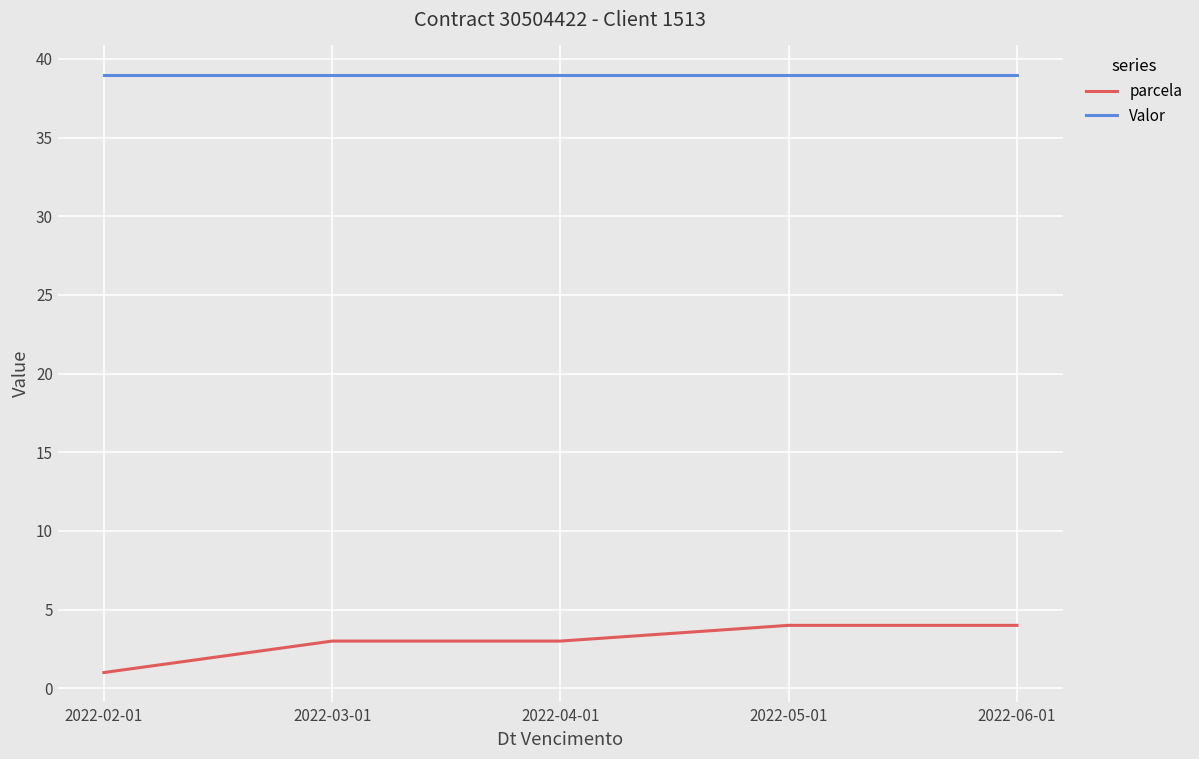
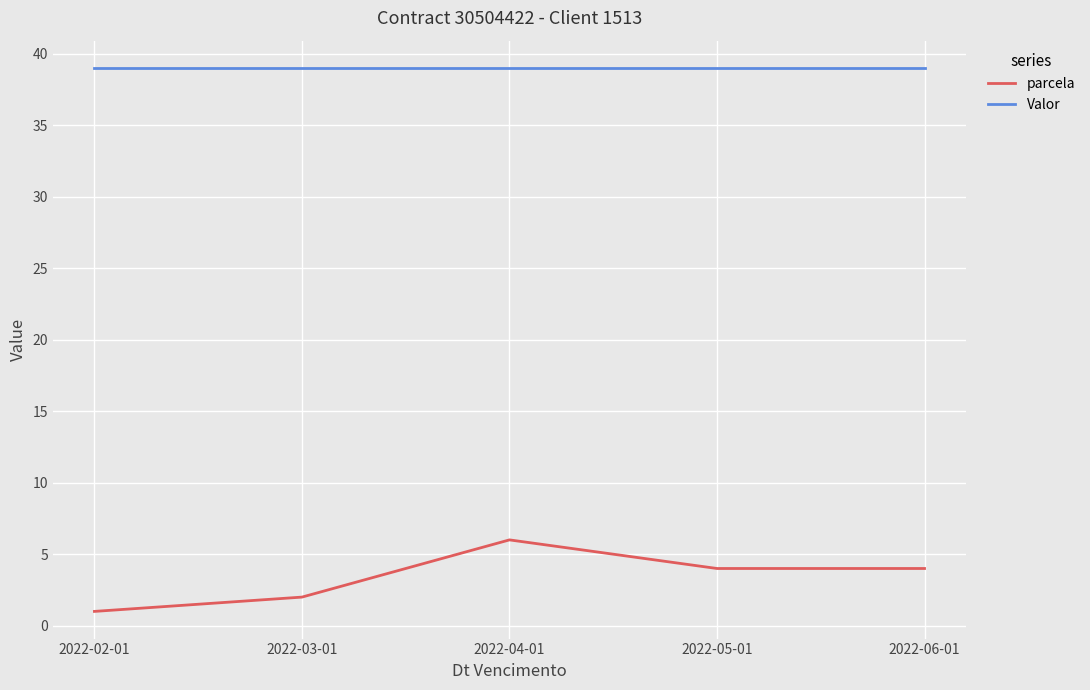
  {
    "parcela": {
      "2022-02-01": 1,
-     "2022-03-01": 3,
-     "2022-04-01": 3,
+     "2022-03-01": 2,
+     "2022-04-01": 6,
      "2022-05-01": 4,
      "2022-06-01": 4
    },
    "Valor": {
      "2022-02-01": 39,
      "2022-03-01": 39,
      "2022-04-01": 39,
      "2022-05-01": 39,
      "2022-06-01": 39
    }
  }
